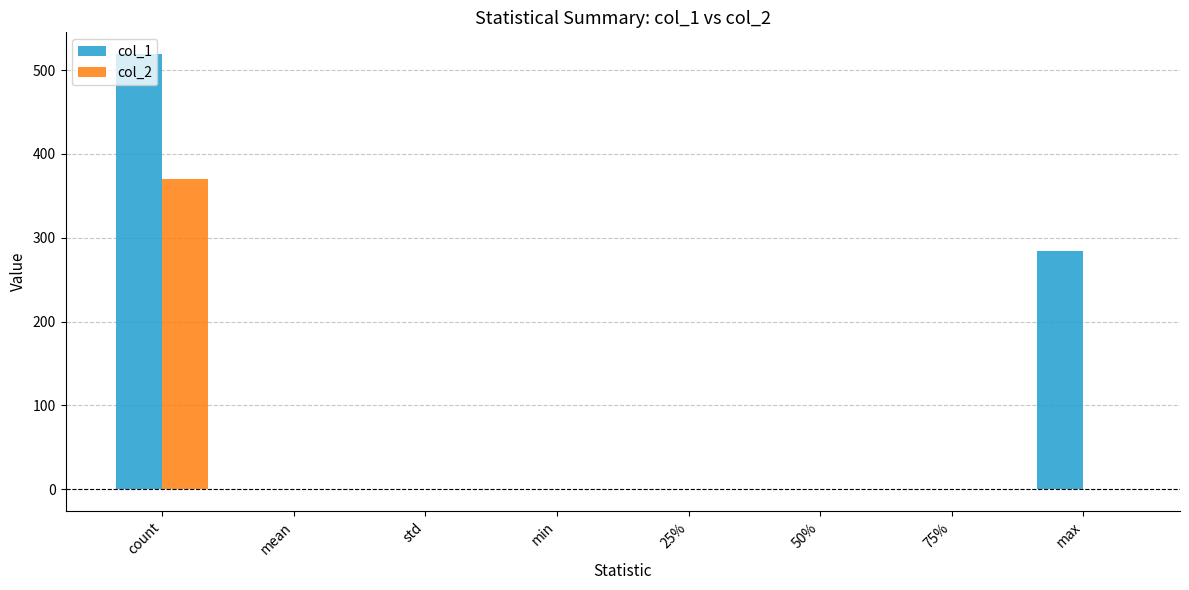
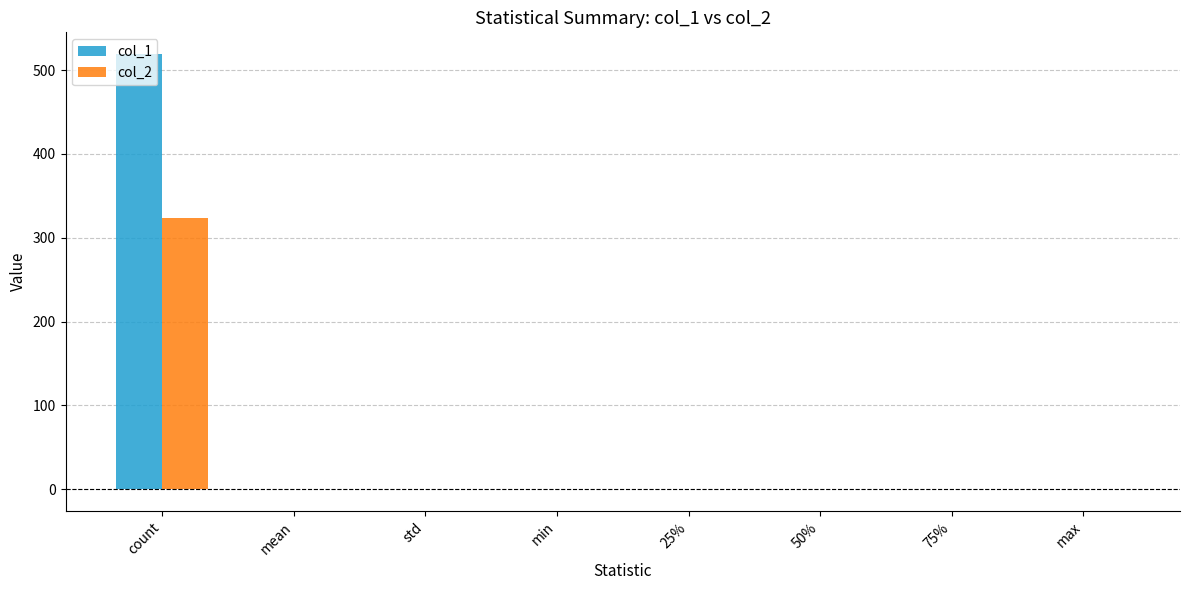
  {
    "col_1": {
-     "max": 280
+     "max": 0
    },
    "col_2": {
-     "count": 370
+     "count": 320
    }
  }
